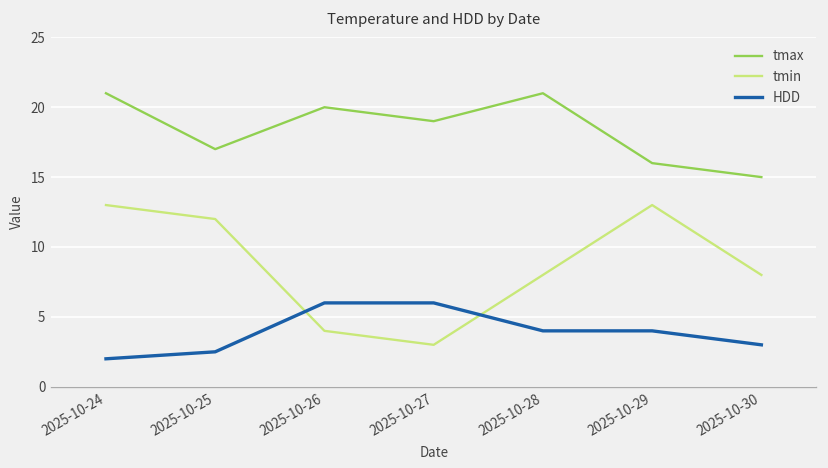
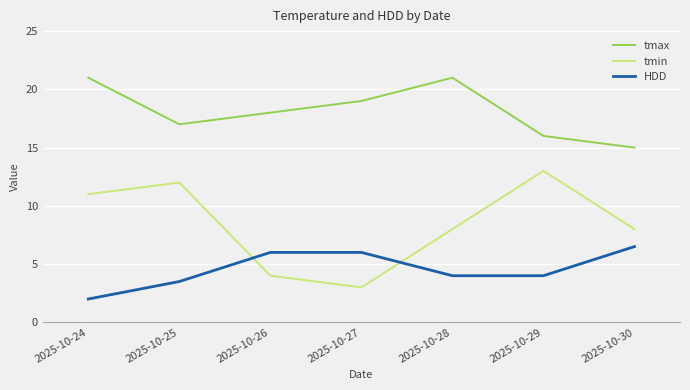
  {
    "tmax": {
      "2025-10-24": 21,
      "2025-10-25": 17,
-     "2025-10-26": 20,
+     "2025-10-26": 18,
      "2025-10-27": 19,
      "2025-10-28": 21,
      "2025-10-29": 16,
      "2025-10-30": 15
    },
    "tmin": {
-     "2025-10-24": 13,
+     "2025-10-24": 11,
      "2025-10-25": 12,
      "2025-10-26": 4,
      "2025-10-27": 3,
      "2025-10-28": 8,
      "2025-10-29": 13,
      "2025-10-30": 8
    },
    "HDD": {
      "2025-10-24": 2.0,
-     "2025-10-25": 2.5,
+     "2025-10-25": 3.5,
      "2025-10-26": 6.0,
      "2025-10-27": 6.0,
      "2025-10-28": 4.0,
      "2025-10-29": 4.0,
-     "2025-10-30": 3.0
+     "2025-10-30": 6.5
    }
  }
